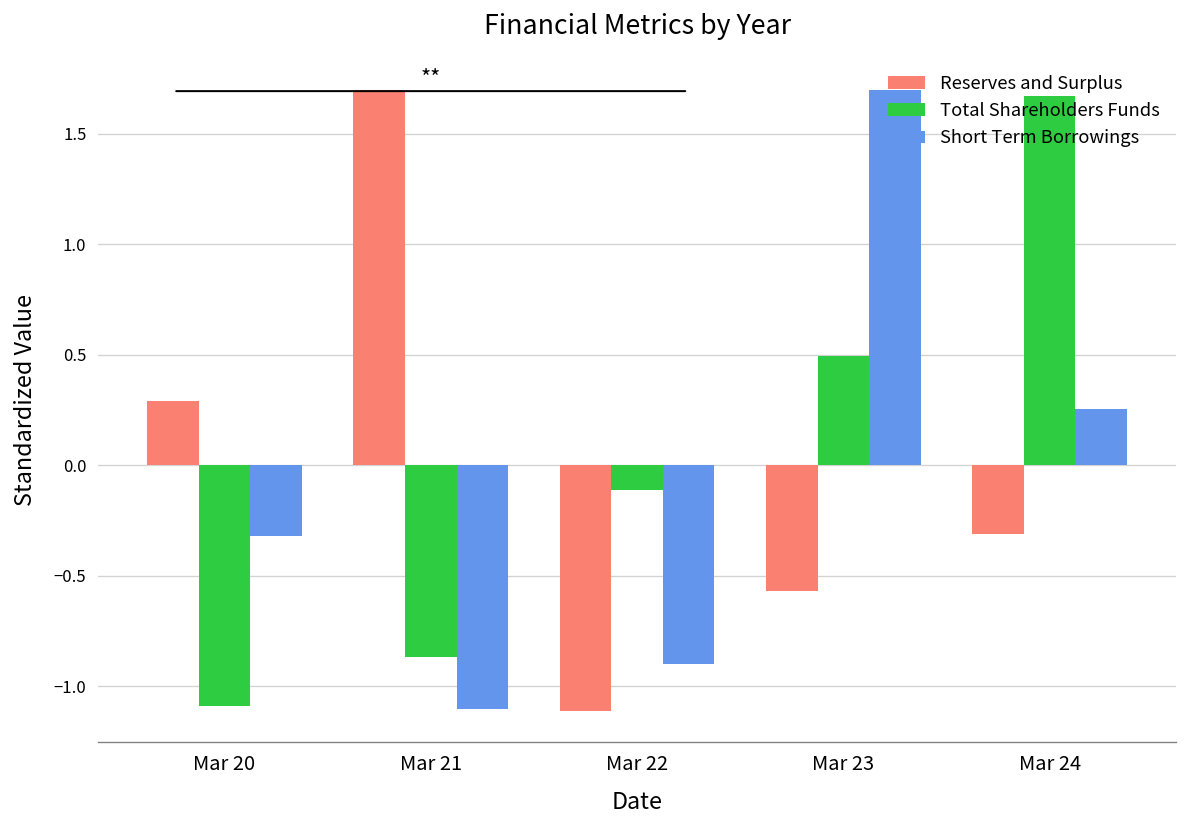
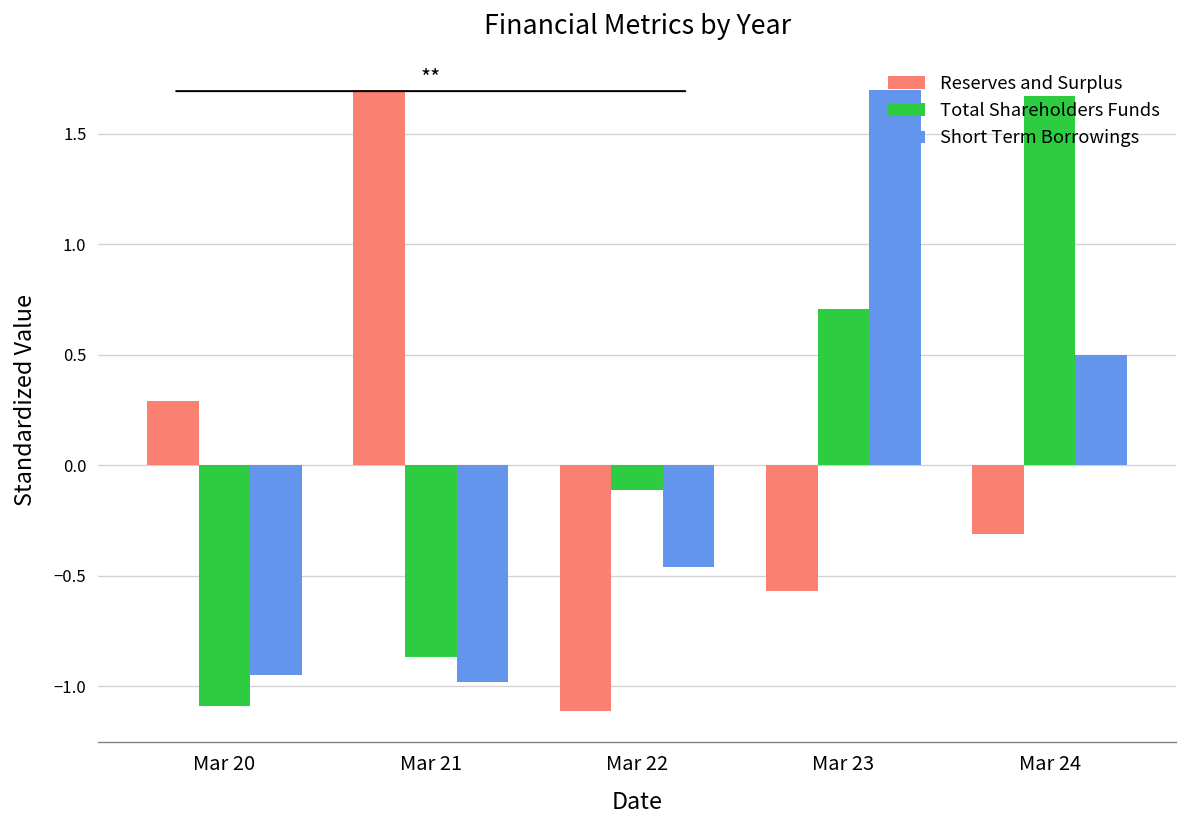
  {
    "Reserves and Surplus": {
      "Mar 20": 0.29,
      "Mar 21": 1.70,
      "Mar 22": -1.11,
      "Mar 23": -0.57,
      "Mar 24": -0.31
    },
    "Total Shareholders Funds": {
      "Mar 20": -1.09,
      "Mar 21": -0.87,
      "Mar 22": -0.11,
-     "Mar 23": 0.49,
+     "Mar 23": 0.71,
      "Mar 24": 1.67
    },
    "Short Term Borrowings": {
-     "Mar 20": -0.32,
-     "Mar 21": -1.11,
-     "Mar 22": -0.90,
+     "Mar 20": -0.95,
+     "Mar 21": -0.98,
+     "Mar 22": -0.46,
      "Mar 23": 1.70,
-     "Mar 24": 0.26
+     "Mar 24": 0.50
    }
  }
